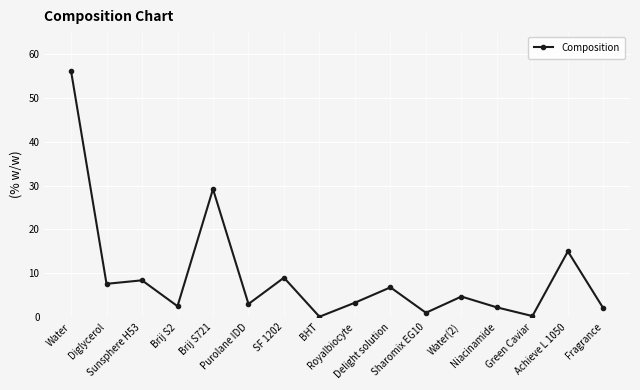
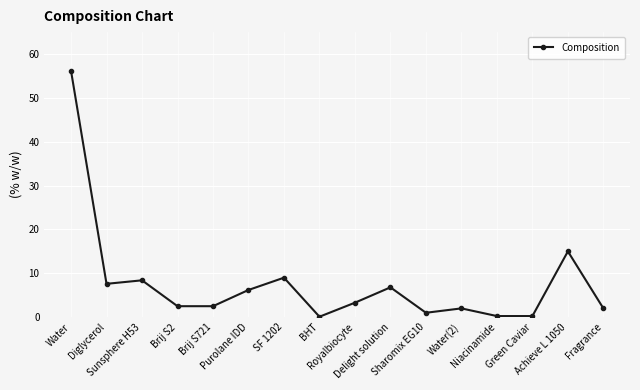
  {
    "Water": 56,
    "Diglycerol": 8,
    "Sunsphere H53": 8,
    "Brij S2": 3,
-   "Brij S721": 29,
-   "Purolane IDD": 3,
+   "Brij S721": 3,
+   "Purolane IDD": 6,
    "SF 1202": 9,
    "BHT": 0,
    "Royalbiocyte": 3,
    "Delight solution": 7,
    "Sharomix EG10": 1,
-   "Water(2)": 5,
-   "Niacinamide": 2,
+   "Water(2)": 2,
+   "Niacinamide": 0,
    "Green Caviar": 0,
    "Achieve L 1050": 15,
    "Fragrance": 2
  }
